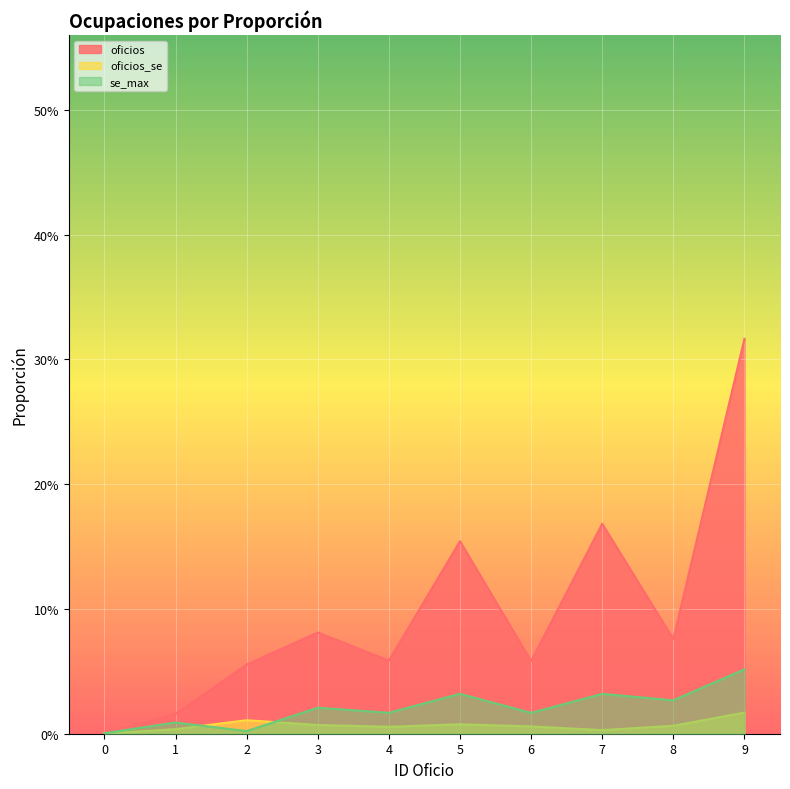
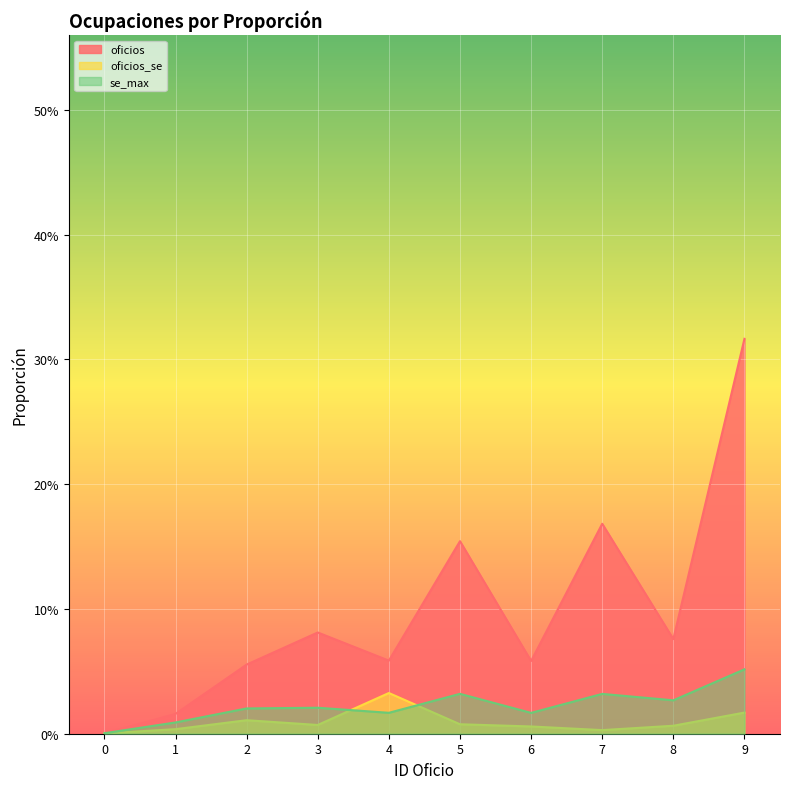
  {
    "oficios": {
      "1": "1.6%",
      "2": "5.5%",
      "3": "8.1%",
      "4": "5.9%",
      "5": "15.4%",
      "6": "5.8%",
      "7": "16.8%",
      "8": "7.6%",
      "9": "31.7%"
    },
    "oficios_se": {
      "1": "0.4%",
      "2": "1.1%",
      "3": "0.7%",
-     "4": "0.6%",
+     "4": "3.3%",
      "5": "0.8%",
      "6": "0.6%",
      "7": "0.3%",
      "8": "0.6%",
      "9": "1.7%"
    },
    "se_max": {
      "1": "0.9%",
-     "2": "0.2%",
+     "2": "2.0%",
      "3": "2.1%",
      "4": "1.7%",
      "5": "3.2%",
      "6": "1.7%",
      "7": "3.2%",
      "8": "2.7%",
      "9": "5.2%"
    }
  }
